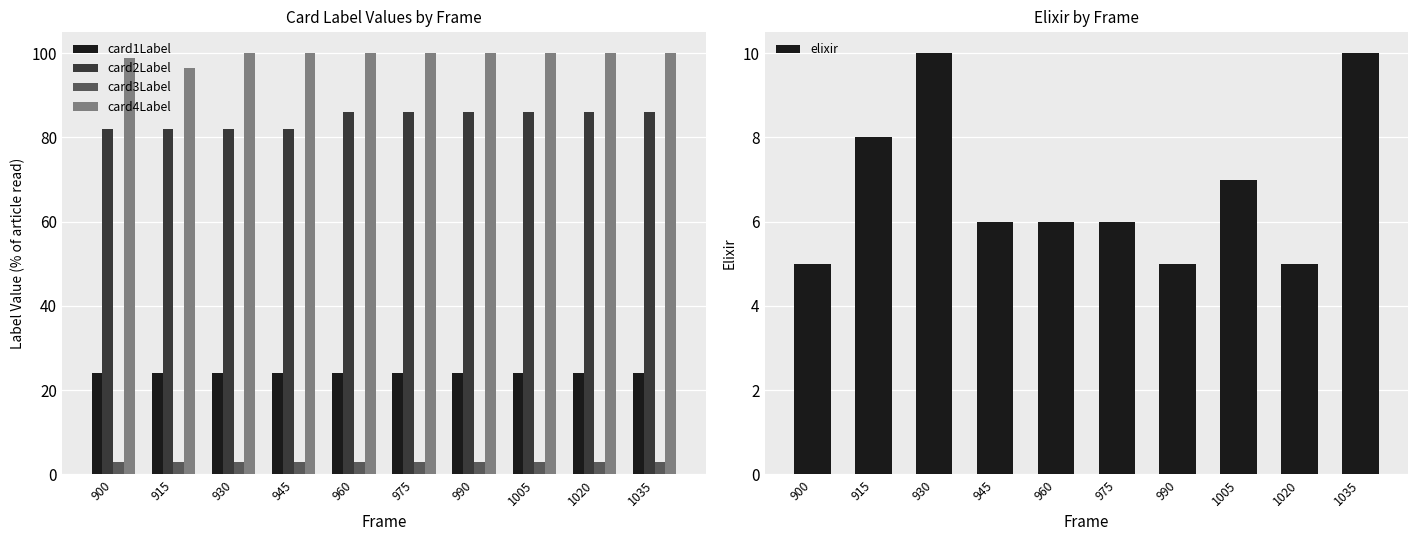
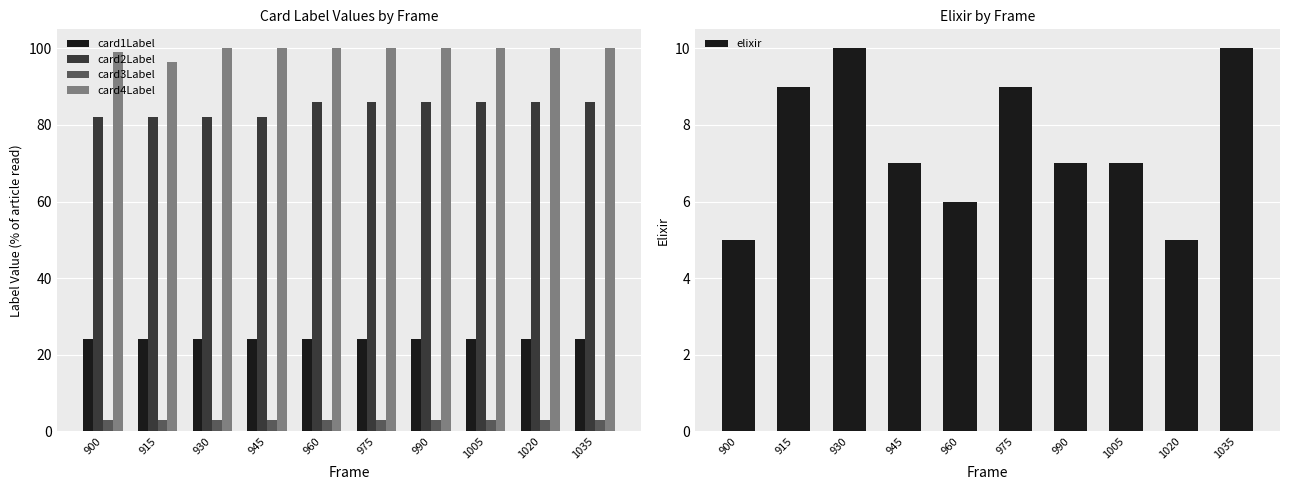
  {
    "Card Label Values by Frame": {
      "card4Label": {
        "915": 97,
        "930": 100,
        "945": 100,
        "960": 100,
        "975": 100,
        "990": 100,
        "1005": 100,
        "1020": 100,
        "1035": 100
      }
    },
    "Elixir by Frame": {
      "900": 5,
-     "915": 8,
+     "915": 9,
      "930": 10,
-     "945": 6,
+     "945": 7,
      "960": 6,
-     "975": 6,
-     "990": 5,
+     "975": 9,
+     "990": 7,
      "1005": 7,
      "1020": 5,
      "1035": 10
    }
  }
